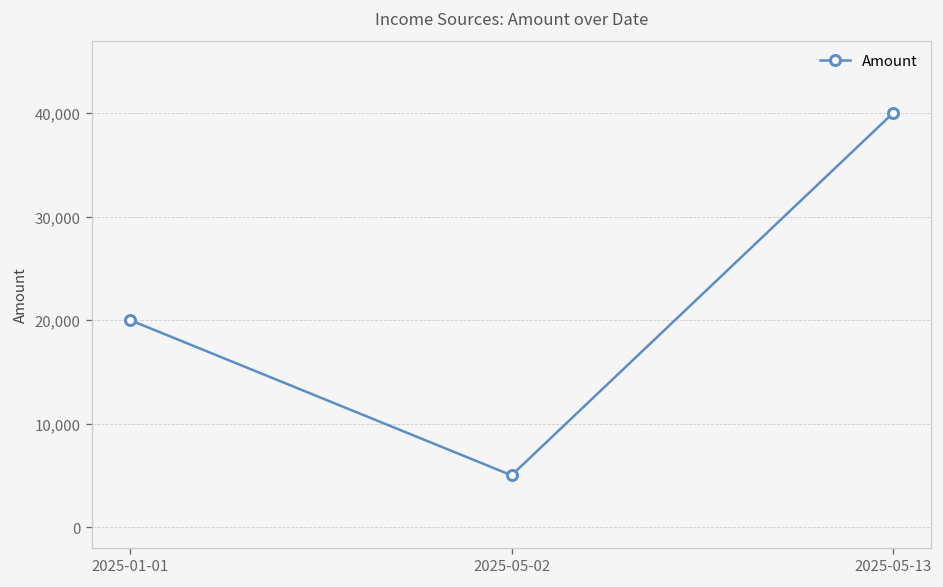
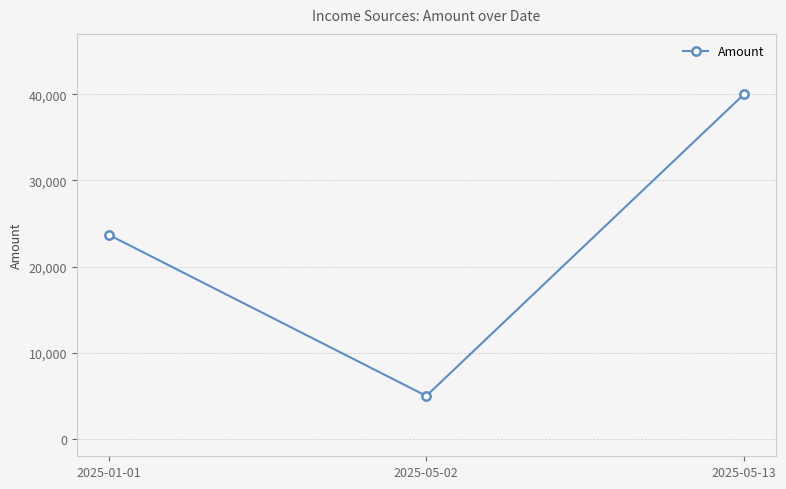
  {
-   "2025-01-01": "20,000",
+   "2025-01-01": "24,000",
    "2025-05-02": "5,000",
    "2025-05-13": "40,000"
  }
